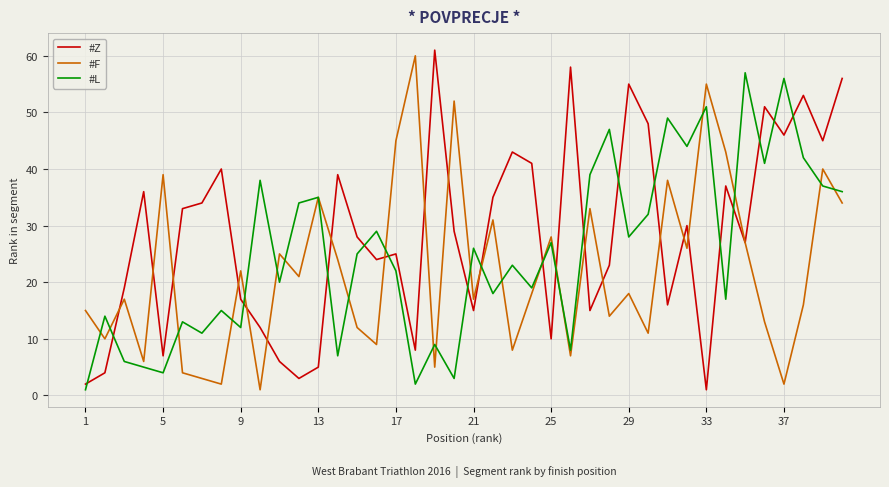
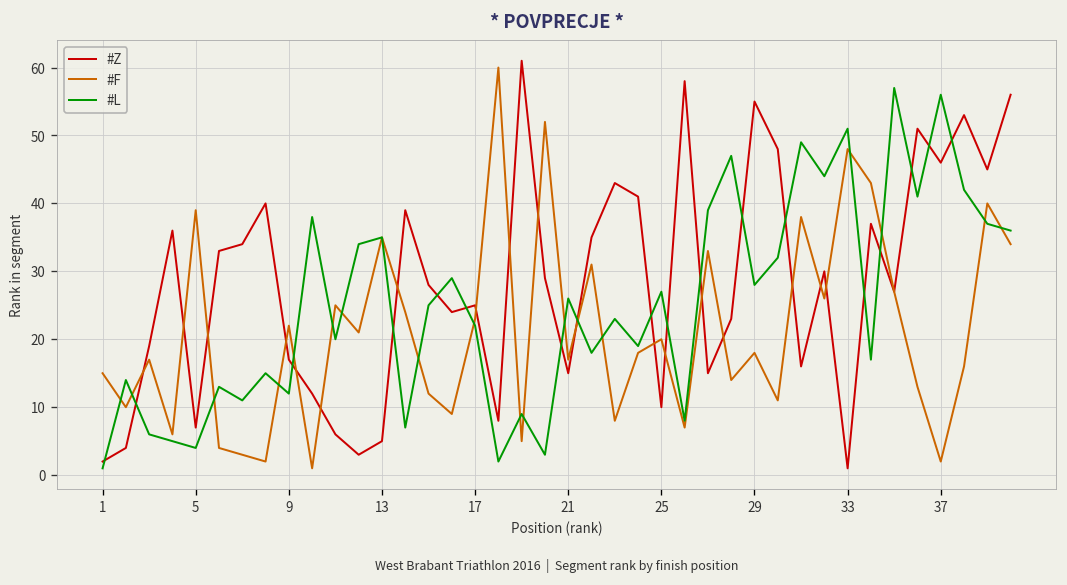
  {
    "#Z": {
      "1": 2,
      "5": 7,
      "9": 17,
      "13": 5,
      "17": 25,
      "21": 15,
      "25": 10,
      "29": 55,
      "33": 1,
      "37": 46
    },
    "#F": {
      "1": 15,
      "5": 39,
      "9": 22,
-     "17": 45,
+     "17": 23,
      "21": 17,
-     "25": 28,
+     "25": 20,
      "29": 18,
-     "33": 55,
+     "33": 48,
      "37": 2
    },
    "#L": {
      "1": 1,
      "5": 4,
      "9": 12,
      "17": 22,
      "21": 26,
      "25": 27,
      "29": 28,
      "33": 51,
      "37": 56
    }
  }
